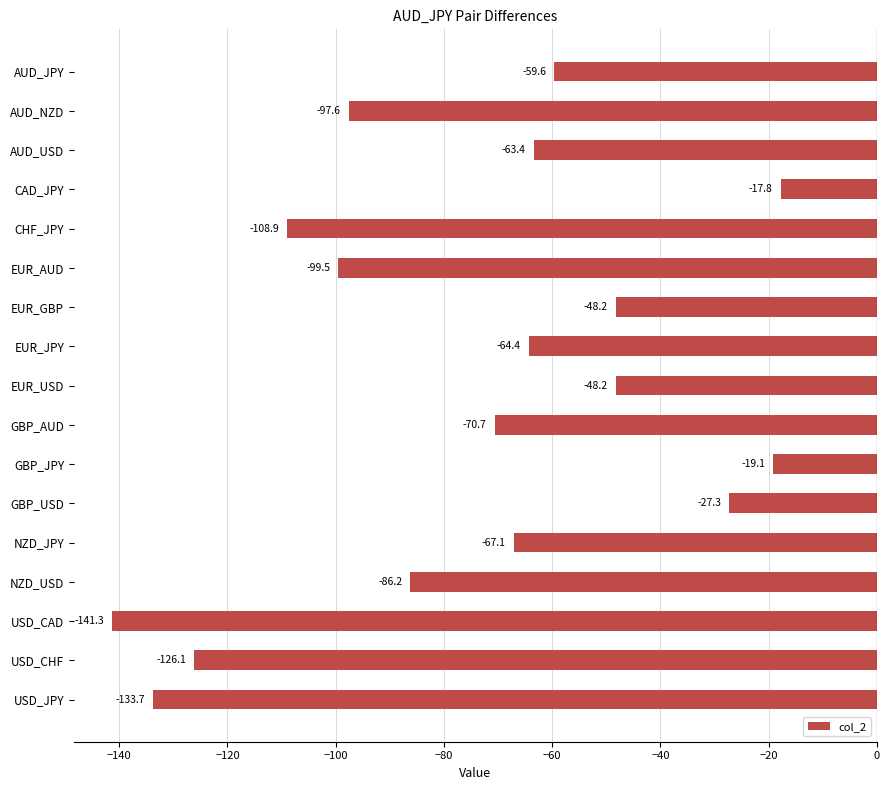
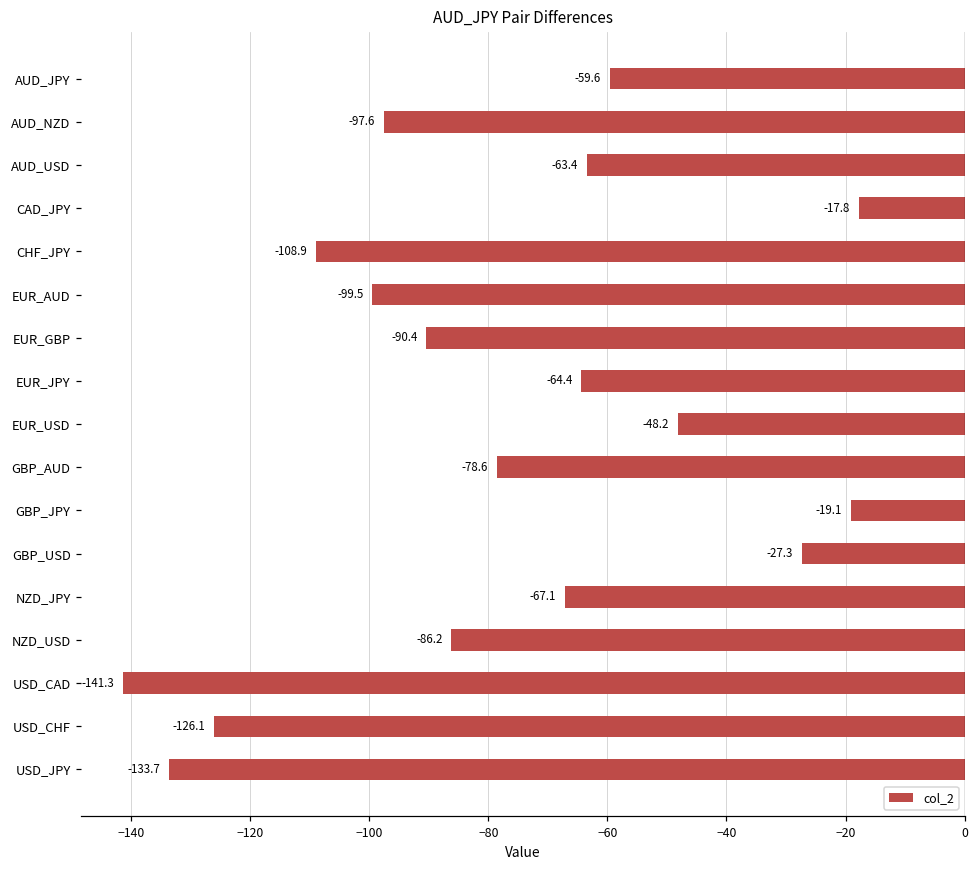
  {
    "AUD_JPY": -59.6,
    "AUD_NZD": -97.6,
    "AUD_USD": -63.4,
    "CAD_JPY": -17.8,
    "CHF_JPY": -108.9,
    "EUR_AUD": -99.5,
-   "EUR_GBP": -48.2,
+   "EUR_GBP": -90.4,
    "EUR_JPY": -64.4,
    "EUR_USD": -48.2,
-   "GBP_AUD": -70.7,
+   "GBP_AUD": -78.6,
    "GBP_JPY": -19.1,
    "GBP_USD": -27.3,
    "NZD_JPY": -67.1,
    "NZD_USD": -86.2,
    "USD_CAD": -141.3,
    "USD_CHF": -126.1,
    "USD_JPY": -133.7
  }
